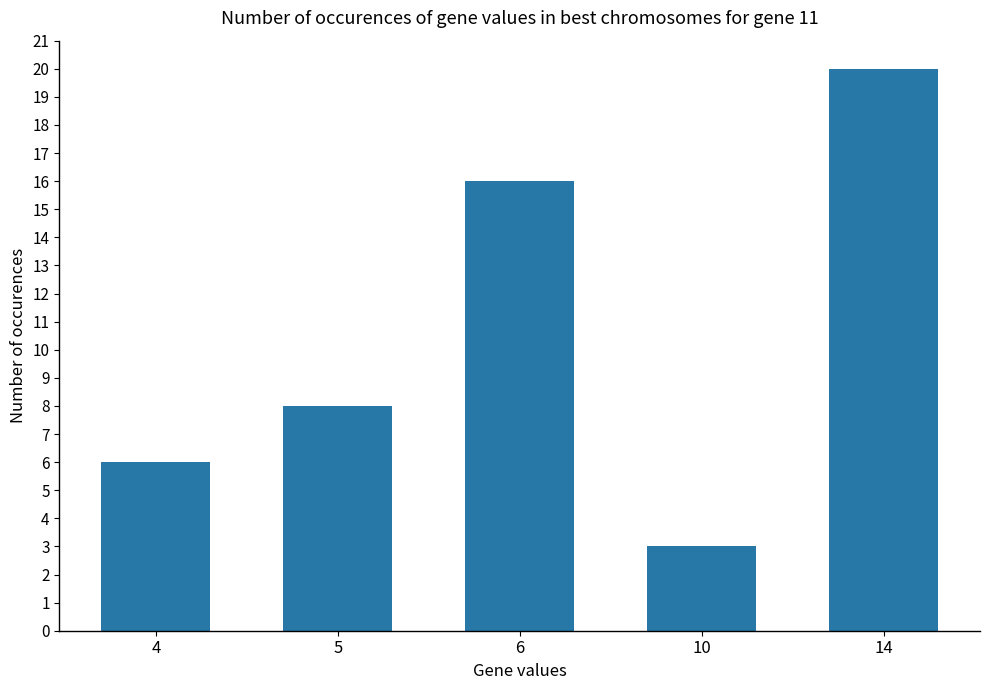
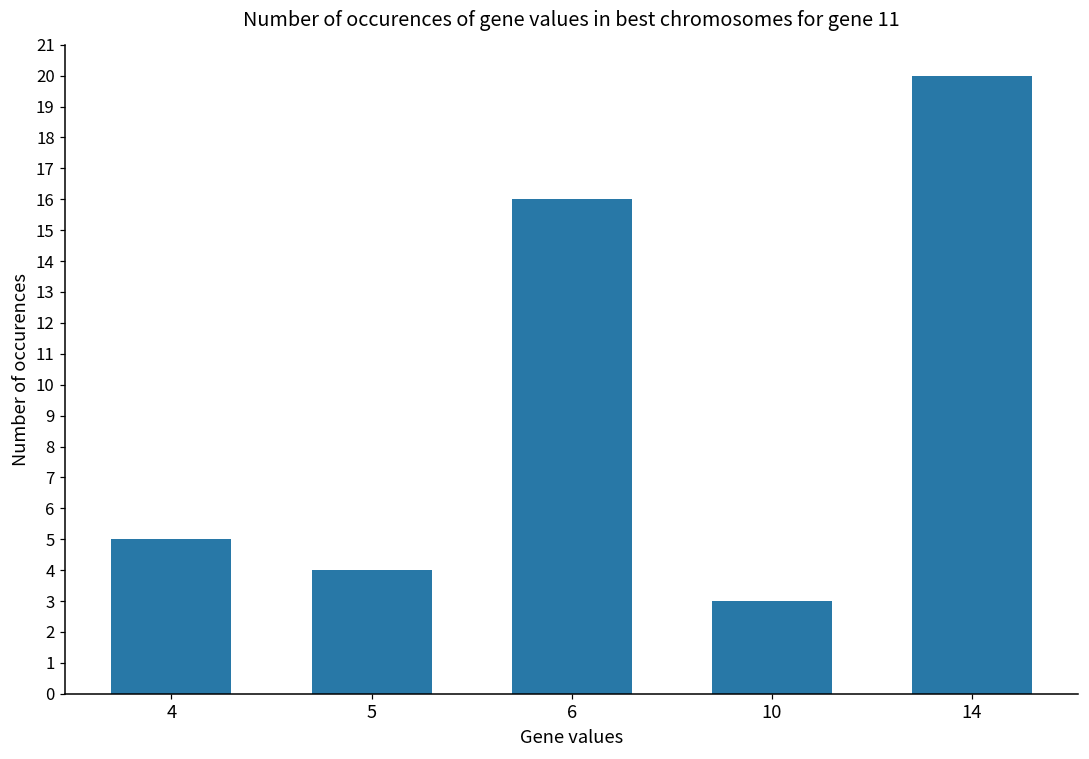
  {
-   "4": 6,
-   "5": 8,
+   "4": 5,
+   "5": 4,
    "6": 16,
    "10": 3,
    "14": 20
  }
